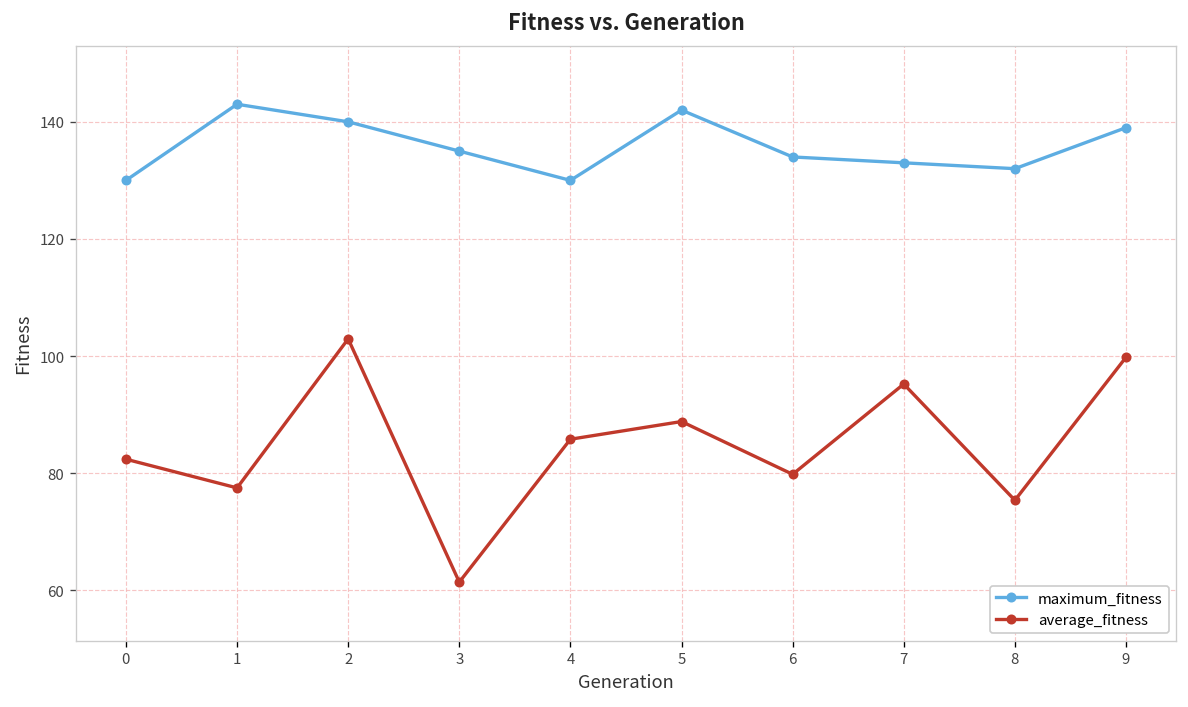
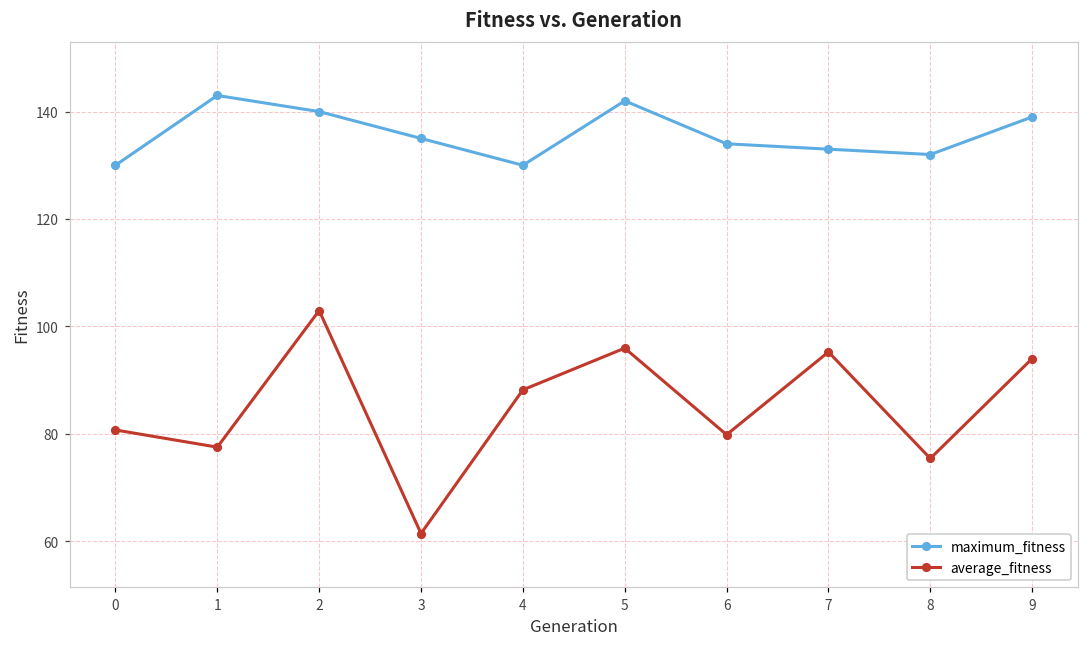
  {
    "maximum_fitness": {
      "0": 130,
      "1": 143,
      "2": 140,
      "3": 135,
      "4": 130,
      "5": 142,
      "6": 134,
      "7": 133,
      "8": 132,
      "9": 139
    },
    "average_fitness": {
-     "0": 82,
+     "0": 81,
      "1": 78,
      "2": 103,
      "3": 61,
-     "4": 86,
-     "5": 89,
+     "4": 88,
+     "5": 96,
      "6": 80,
      "7": 95,
      "8": 75,
-     "9": 100
+     "9": 94
    }
  }
